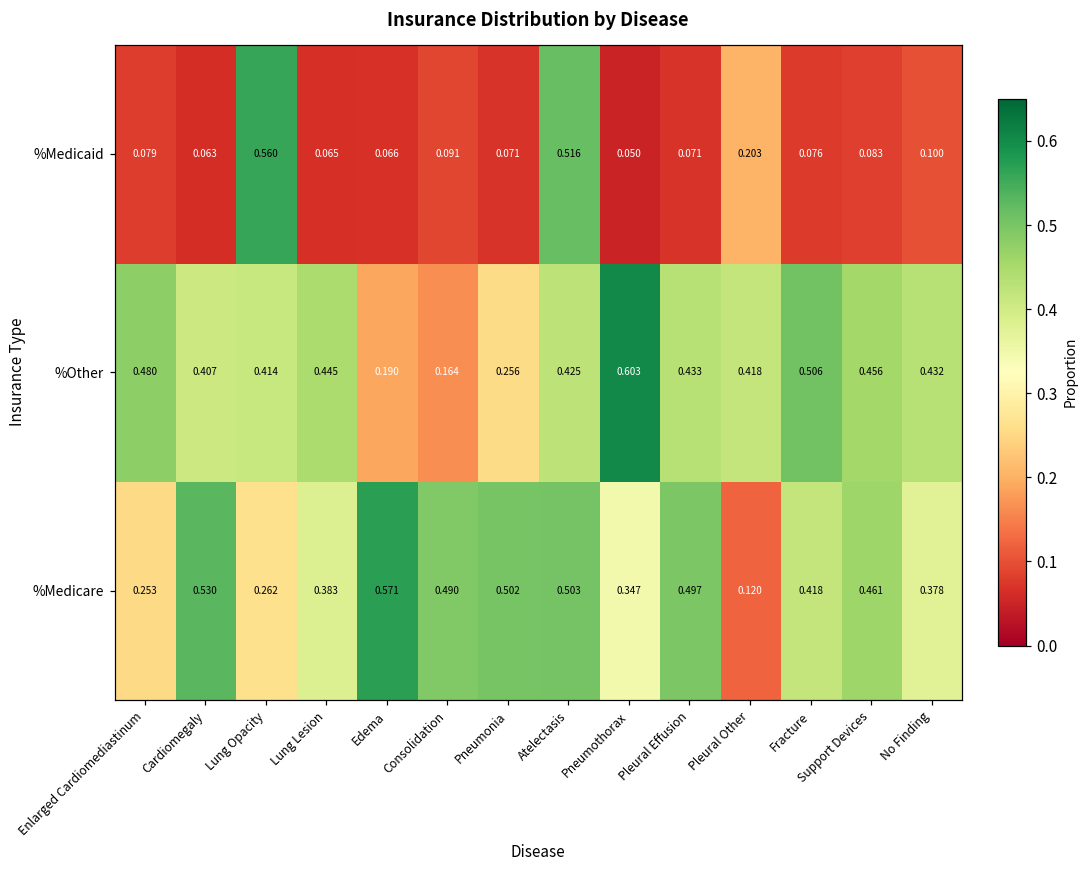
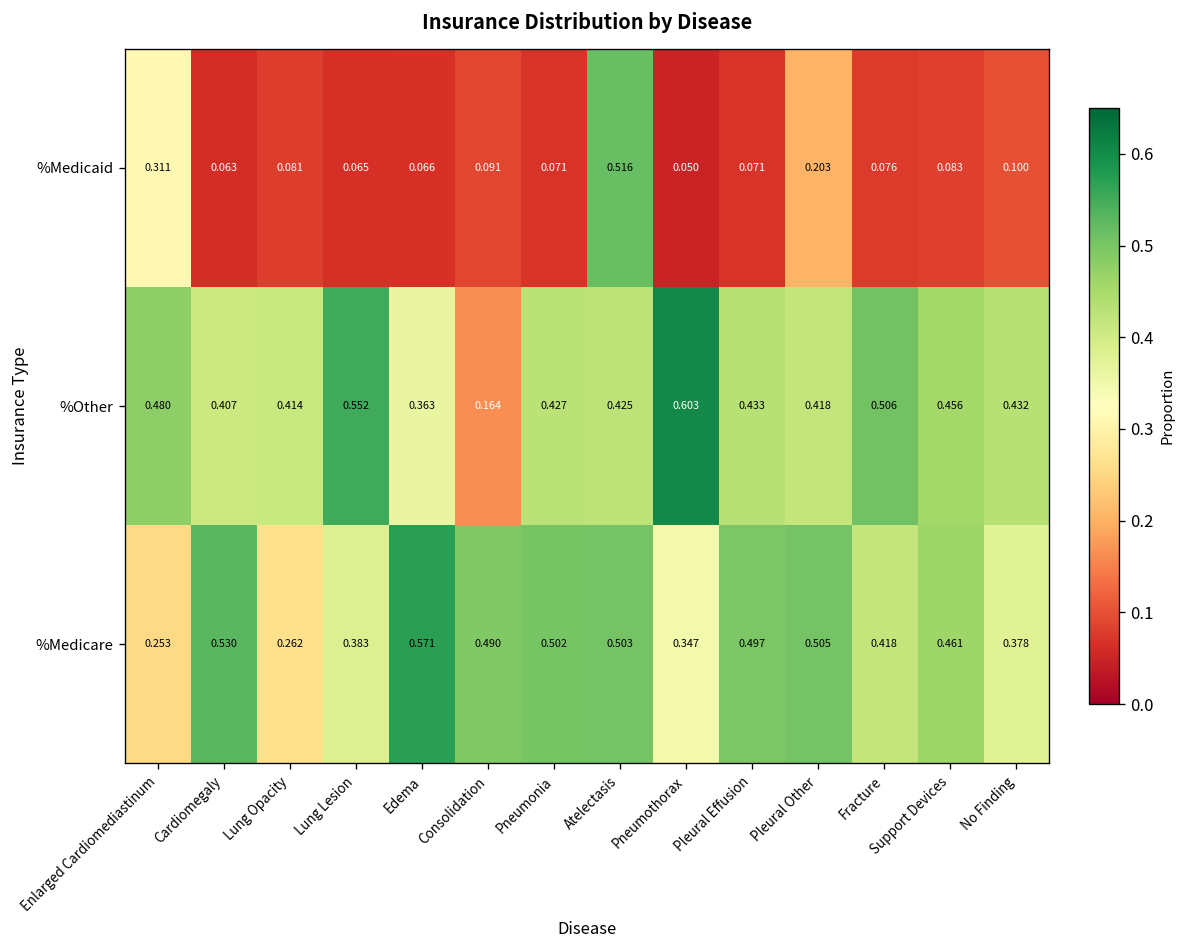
  {
    "%Medicaid": {
-     "Enlarged Cardiomediastinum": 0.079,
+     "Enlarged Cardiomediastinum": 0.311,
      "Cardiomegaly": 0.063,
-     "Lung Opacity": 0.560,
+     "Lung Opacity": 0.081,
      "Lung Lesion": 0.065,
      "Edema": 0.066,
      "Consolidation": 0.091,
      "Pneumonia": 0.071,
      "Atelectasis": 0.516,
      "Pneumothorax": 0.050,
      "Pleural Effusion": 0.071,
      "Pleural Other": 0.203,
      "Fracture": 0.076,
      "Support Devices": 0.083,
      "No Finding": 0.100
    },
    "%Other": {
      "Enlarged Cardiomediastinum": 0.480,
      "Cardiomegaly": 0.407,
      "Lung Opacity": 0.414,
-     "Lung Lesion": 0.445,
-     "Edema": 0.190,
+     "Lung Lesion": 0.552,
+     "Edema": 0.363,
      "Consolidation": 0.164,
-     "Pneumonia": 0.256,
+     "Pneumonia": 0.427,
      "Atelectasis": 0.425,
      "Pneumothorax": 0.603,
      "Pleural Effusion": 0.433,
      "Pleural Other": 0.418,
      "Fracture": 0.506,
      "Support Devices": 0.456,
      "No Finding": 0.432
    },
    "%Medicare": {
      "Enlarged Cardiomediastinum": 0.253,
      "Cardiomegaly": 0.530,
      "Lung Opacity": 0.262,
      "Lung Lesion": 0.383,
      "Edema": 0.571,
      "Consolidation": 0.490,
      "Pneumonia": 0.502,
      "Atelectasis": 0.503,
      "Pneumothorax": 0.347,
      "Pleural Effusion": 0.497,
-     "Pleural Other": 0.120,
+     "Pleural Other": 0.505,
      "Fracture": 0.418,
      "Support Devices": 0.461,
      "No Finding": 0.378
    }
  }
